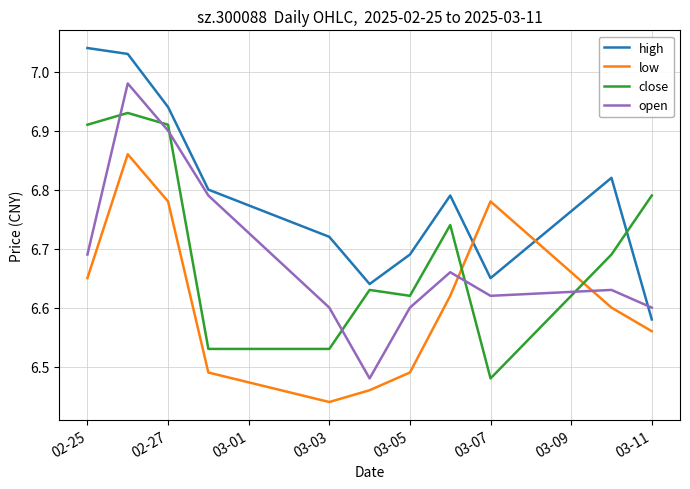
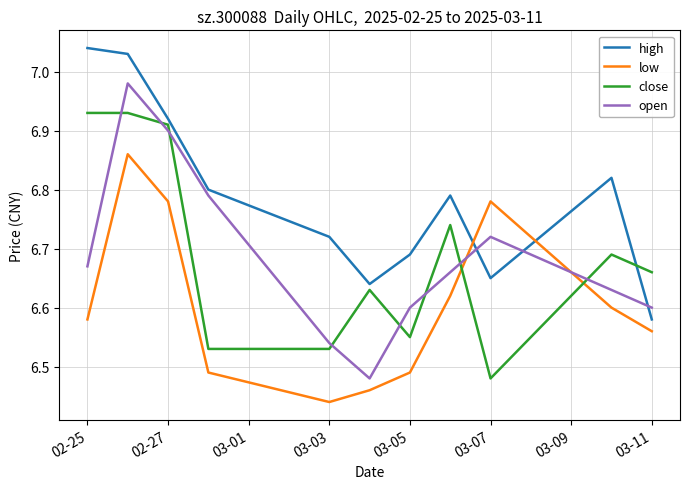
  {
    "high": {
      "02-25": 7.04,
-     "02-27": 6.94,
+     "02-27": 6.92,
      "03-03": 6.72,
      "03-05": 6.69,
      "03-07": 6.65,
      "03-11": 6.58
    },
    "low": {
-     "02-25": 6.65,
+     "02-25": 6.58,
      "02-27": 6.78,
      "03-03": 6.44,
      "03-05": 6.49,
      "03-07": 6.78,
      "03-11": 6.56
    },
    "close": {
-     "02-25": 6.91,
+     "02-25": 6.93,
      "02-27": 6.91,
      "03-03": 6.53,
-     "03-05": 6.62,
+     "03-05": 6.55,
      "03-07": 6.48,
-     "03-11": 6.79
+     "03-11": 6.66
    },
    "open": {
-     "02-25": 6.69,
+     "02-25": 6.67,
      "02-27": 6.90,
-     "03-03": 6.60,
+     "03-03": 6.54,
      "03-05": 6.60,
-     "03-07": 6.62,
+     "03-07": 6.72,
      "03-11": 6.60
    }
  }
